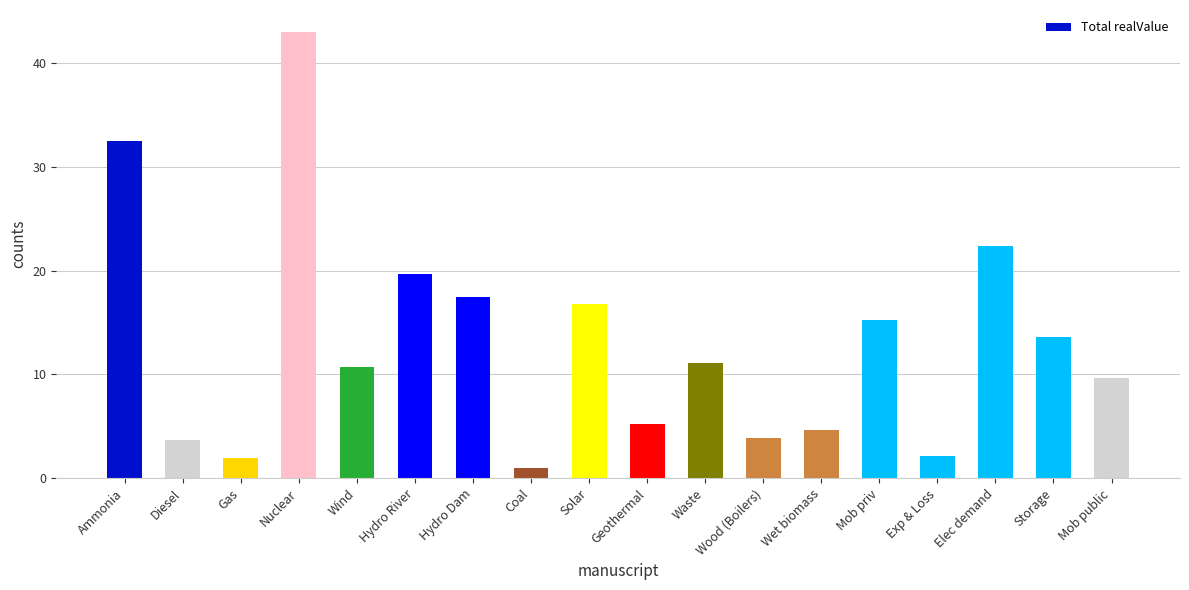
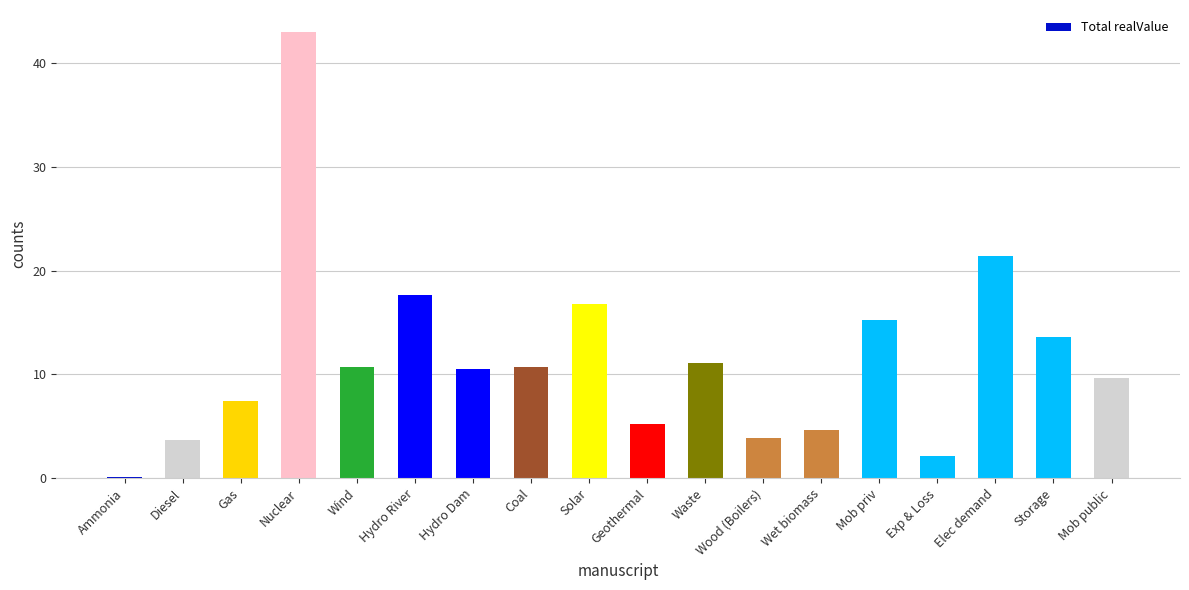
  {
-   "Ammonia": 32.5,
+   "Ammonia": 0.1,
    "Diesel": 3.7,
-   "Gas": 2.0,
+   "Gas": 7.4,
    "Nuclear": 43.0,
    "Wind": 10.7,
-   "Hydro River": 19.7,
-   "Hydro Dam": 17.5,
-   "Coal": 1.0,
+   "Hydro River": 17.7,
+   "Hydro Dam": 10.5,
+   "Coal": 10.7,
    "Solar": 16.8,
    "Geothermal": 5.2,
    "Waste": 11.1,
    "Wood (Boilers)": 3.8,
    "Wet biomass": 4.6,
    "Mob priv": 15.3,
    "Exp & Loss": 2.2,
-   "Elec demand": 22.4,
+   "Elec demand": 21.4,
    "Storage": 13.6,
    "Mob public": 9.7
  }
